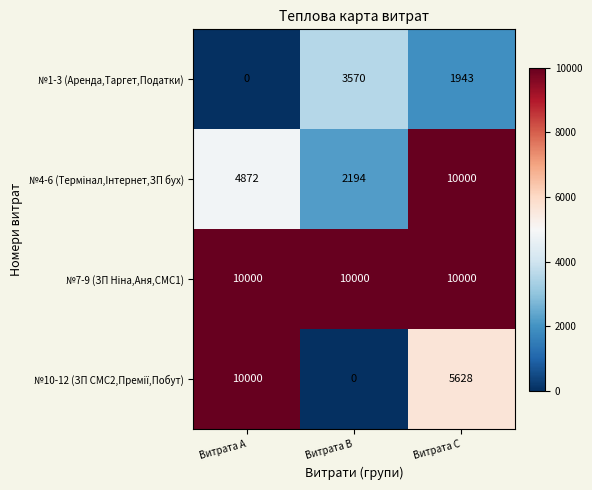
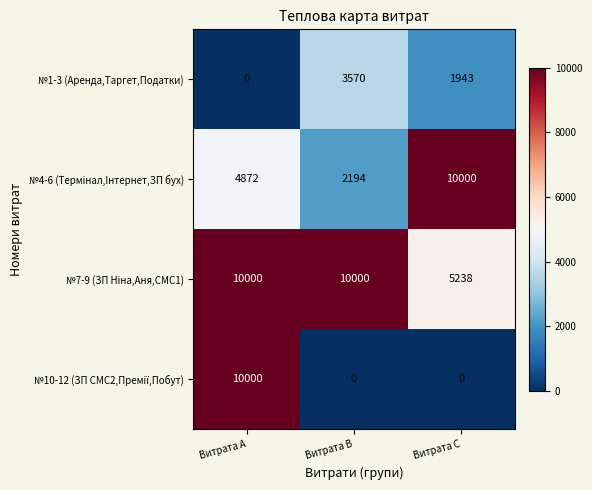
  {
    "№1-3 (Аренда,Таргет,Податки)": {
      "Витрата A": 0,
      "Витрата B": 3570,
      "Витрата C": 1943
    },
    "№4-6 (Термінал,Інтернет,ЗП бух)": {
      "Витрата A": 4872,
      "Витрата B": 2194,
      "Витрата C": 10000
    },
    "№7-9 (ЗП Ніна,Аня,СМС1)": {
      "Витрата A": 10000,
      "Витрата B": 10000,
-     "Витрата C": 10000
+     "Витрата C": 5238
    },
    "№10-12 (ЗП СМС2,Премії,Побут)": {
      "Витрата A": 10000,
      "Витрата B": 0,
-     "Витрата C": 5628
+     "Витрата C": 0
    }
  }
